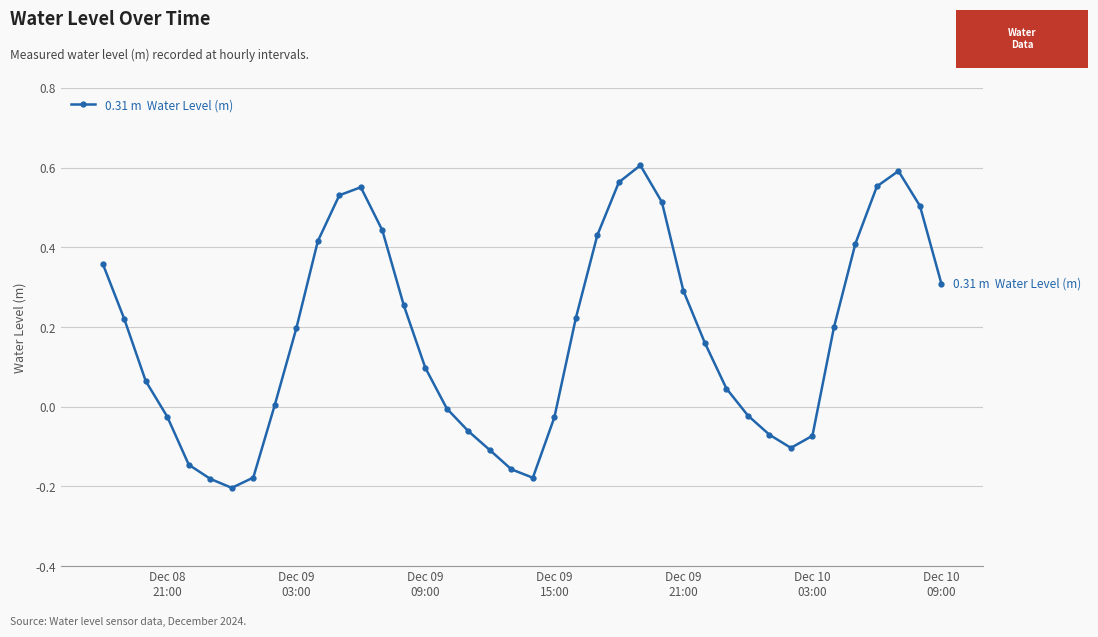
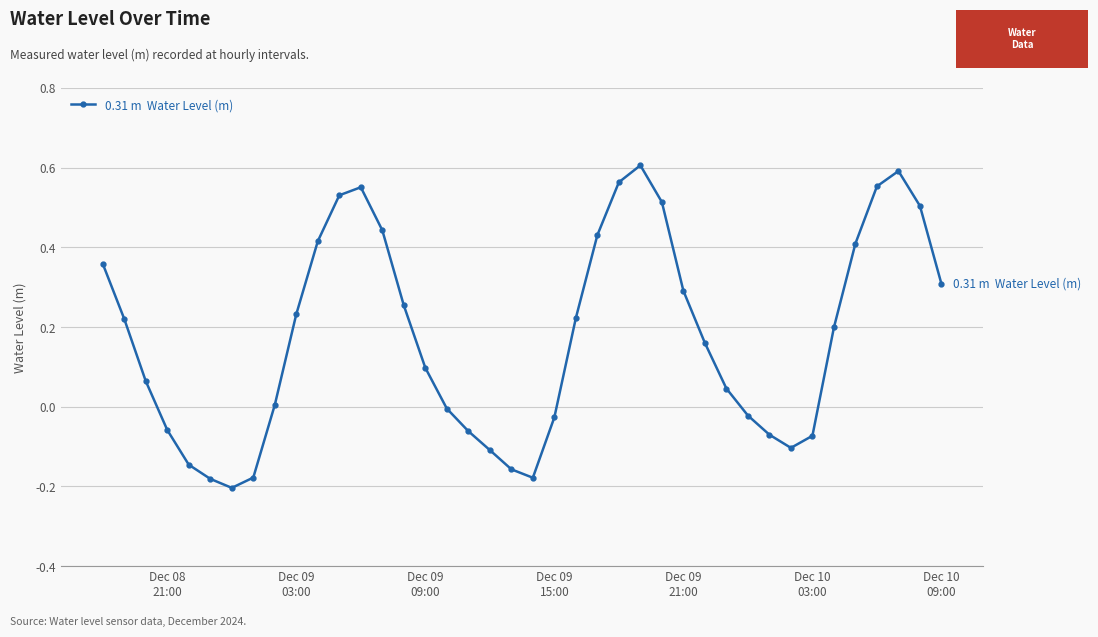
  {
-   "Dec 08 21:00": -0.03,
-   "Dec 09 03:00": 0.20,
+   "Dec 08 21:00": -0.06,
+   "Dec 09 03:00": 0.23,
    "Dec 09 09:00": 0.10,
    "Dec 09 15:00": -0.03,
    "Dec 09 21:00": 0.29,
    "Dec 10 03:00": -0.07
  }
